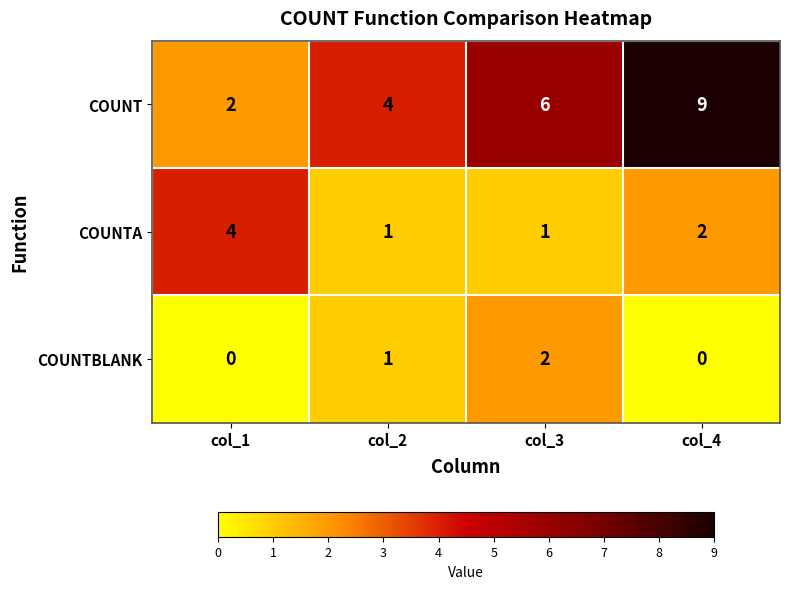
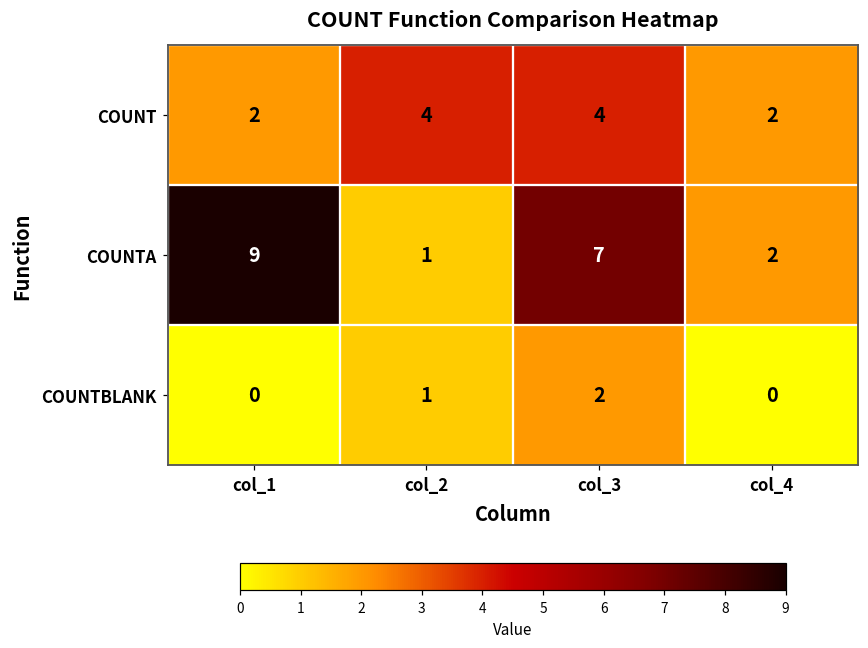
  {
    "COUNT": {
      "col_1": 2,
      "col_2": 4,
-     "col_3": 6,
-     "col_4": 9
+     "col_3": 4,
+     "col_4": 2
    },
    "COUNTA": {
-     "col_1": 4,
+     "col_1": 9,
      "col_2": 1,
-     "col_3": 1,
+     "col_3": 7,
      "col_4": 2
    },
    "COUNTBLANK": {
      "col_1": 0,
      "col_2": 1,
      "col_3": 2,
      "col_4": 0
    }
  }
